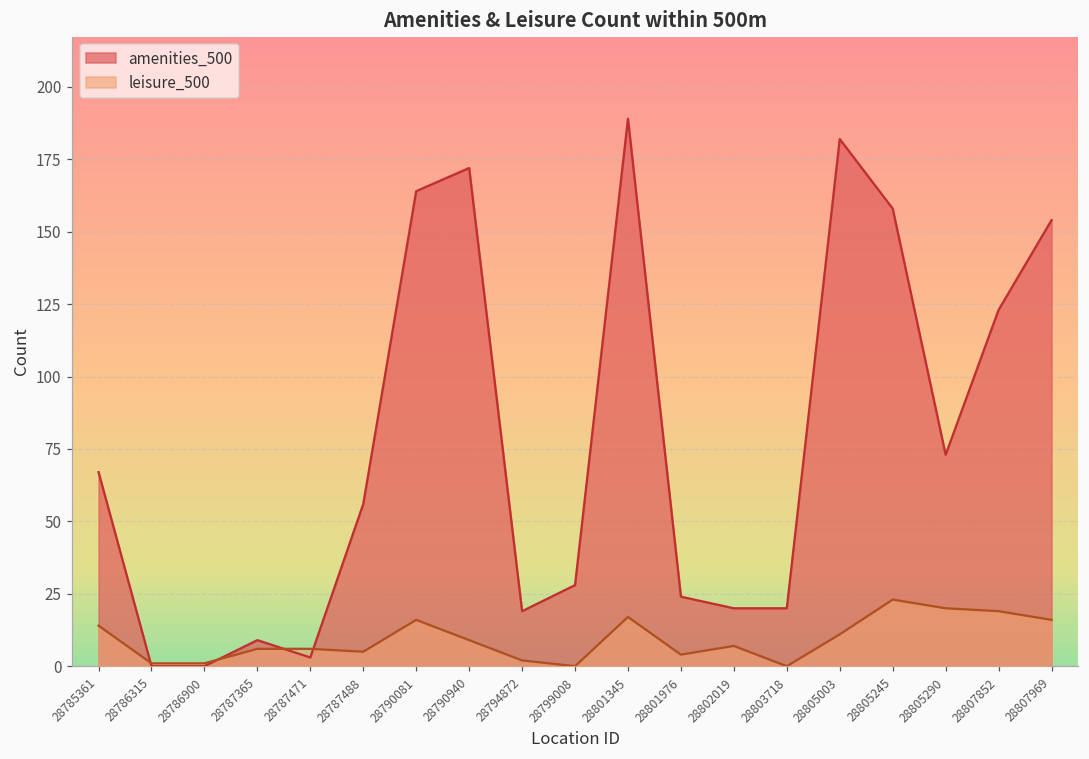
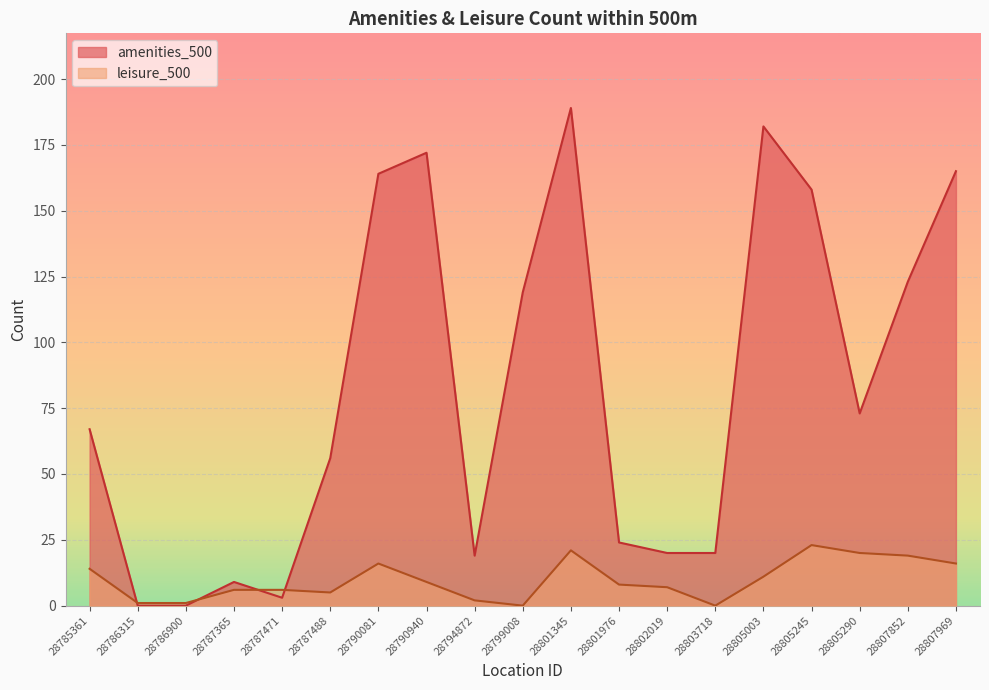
  {
    "amenities_500": {
      "28785361": 67,
      "28786315": 0,
      "28786900": 0,
      "28787365": 9,
      "28787471": 3,
      "28787488": 56,
      "28790081": 164,
      "28790940": 172,
      "28794872": 19,
-     "28799008": 28,
+     "28799008": 119,
      "28801345": 189,
      "28801976": 24,
      "28802019": 20,
      "28803718": 20,
      "28805003": 182,
      "28805245": 158,
      "28805290": 73,
      "28807852": 123,
-     "28807969": 154
+     "28807969": 165
    },
    "leisure_500": {
      "28785361": 14,
      "28786315": 1,
      "28786900": 1,
      "28787365": 6,
      "28787471": 6,
      "28787488": 5,
      "28790081": 16,
      "28790940": 9,
      "28794872": 2,
      "28799008": 0,
-     "28801345": 17,
-     "28801976": 4,
+     "28801345": 21,
+     "28801976": 8,
      "28802019": 7,
      "28803718": 0,
      "28805003": 11,
      "28805245": 23,
      "28805290": 20,
      "28807852": 19,
      "28807969": 16
    }
  }
